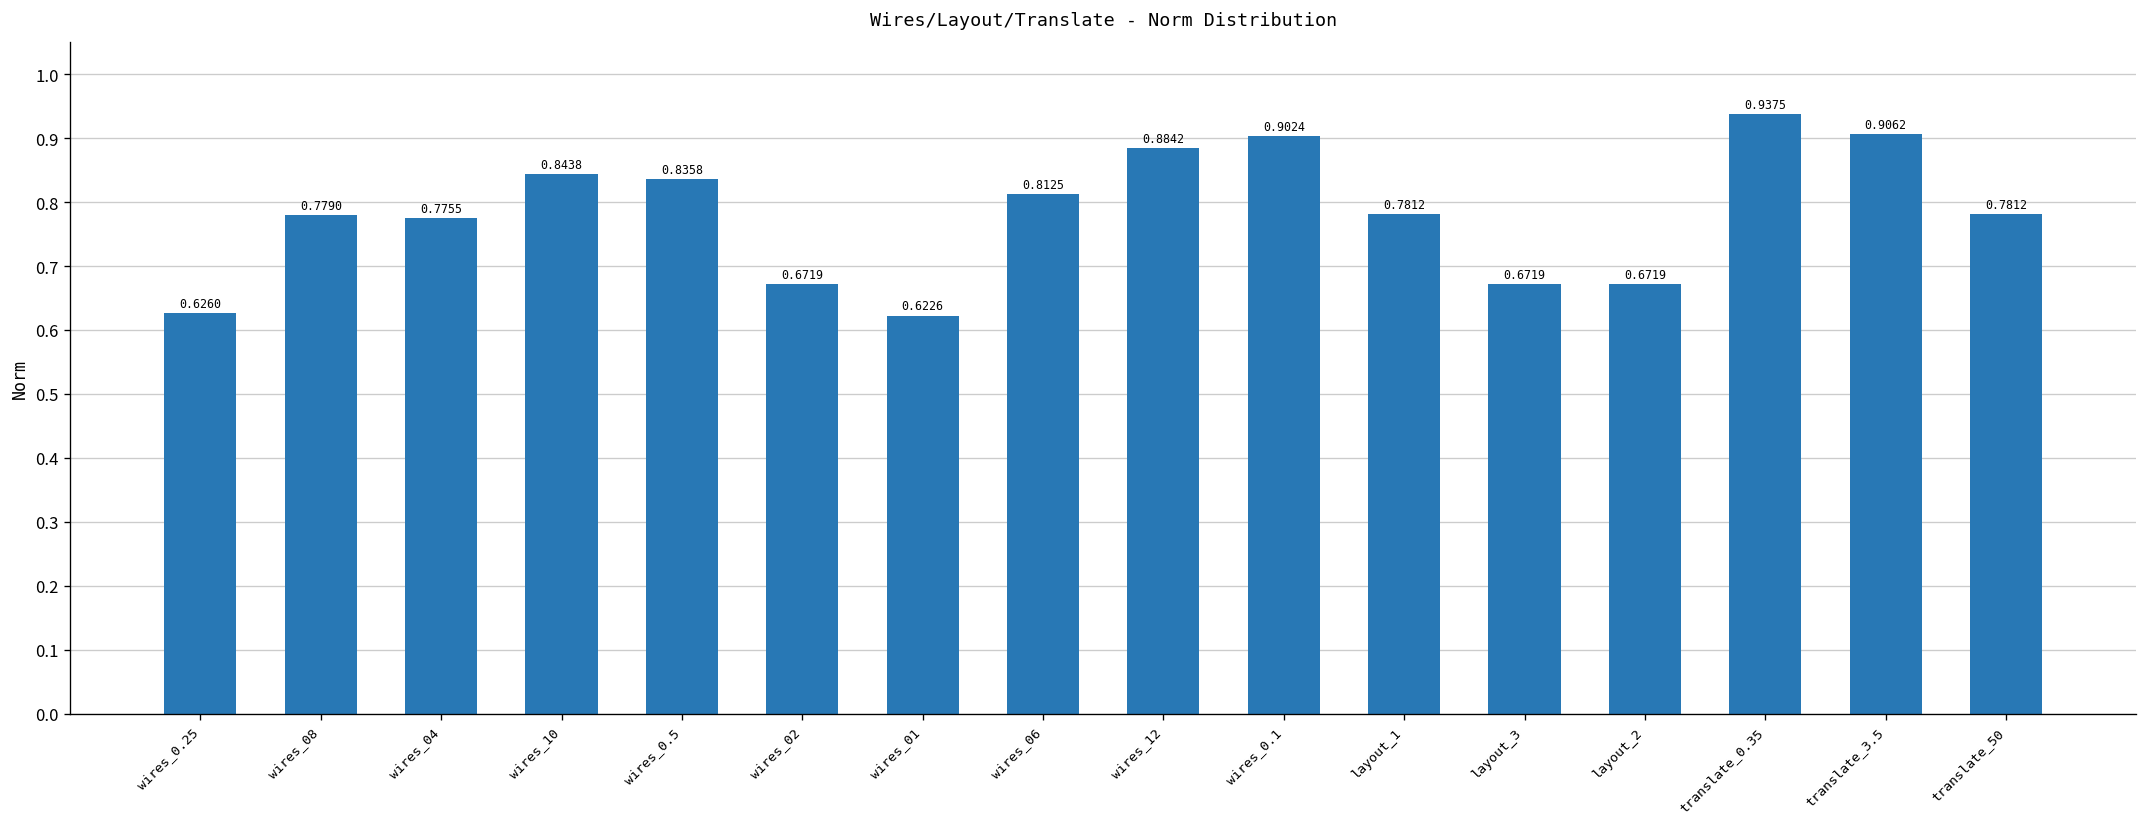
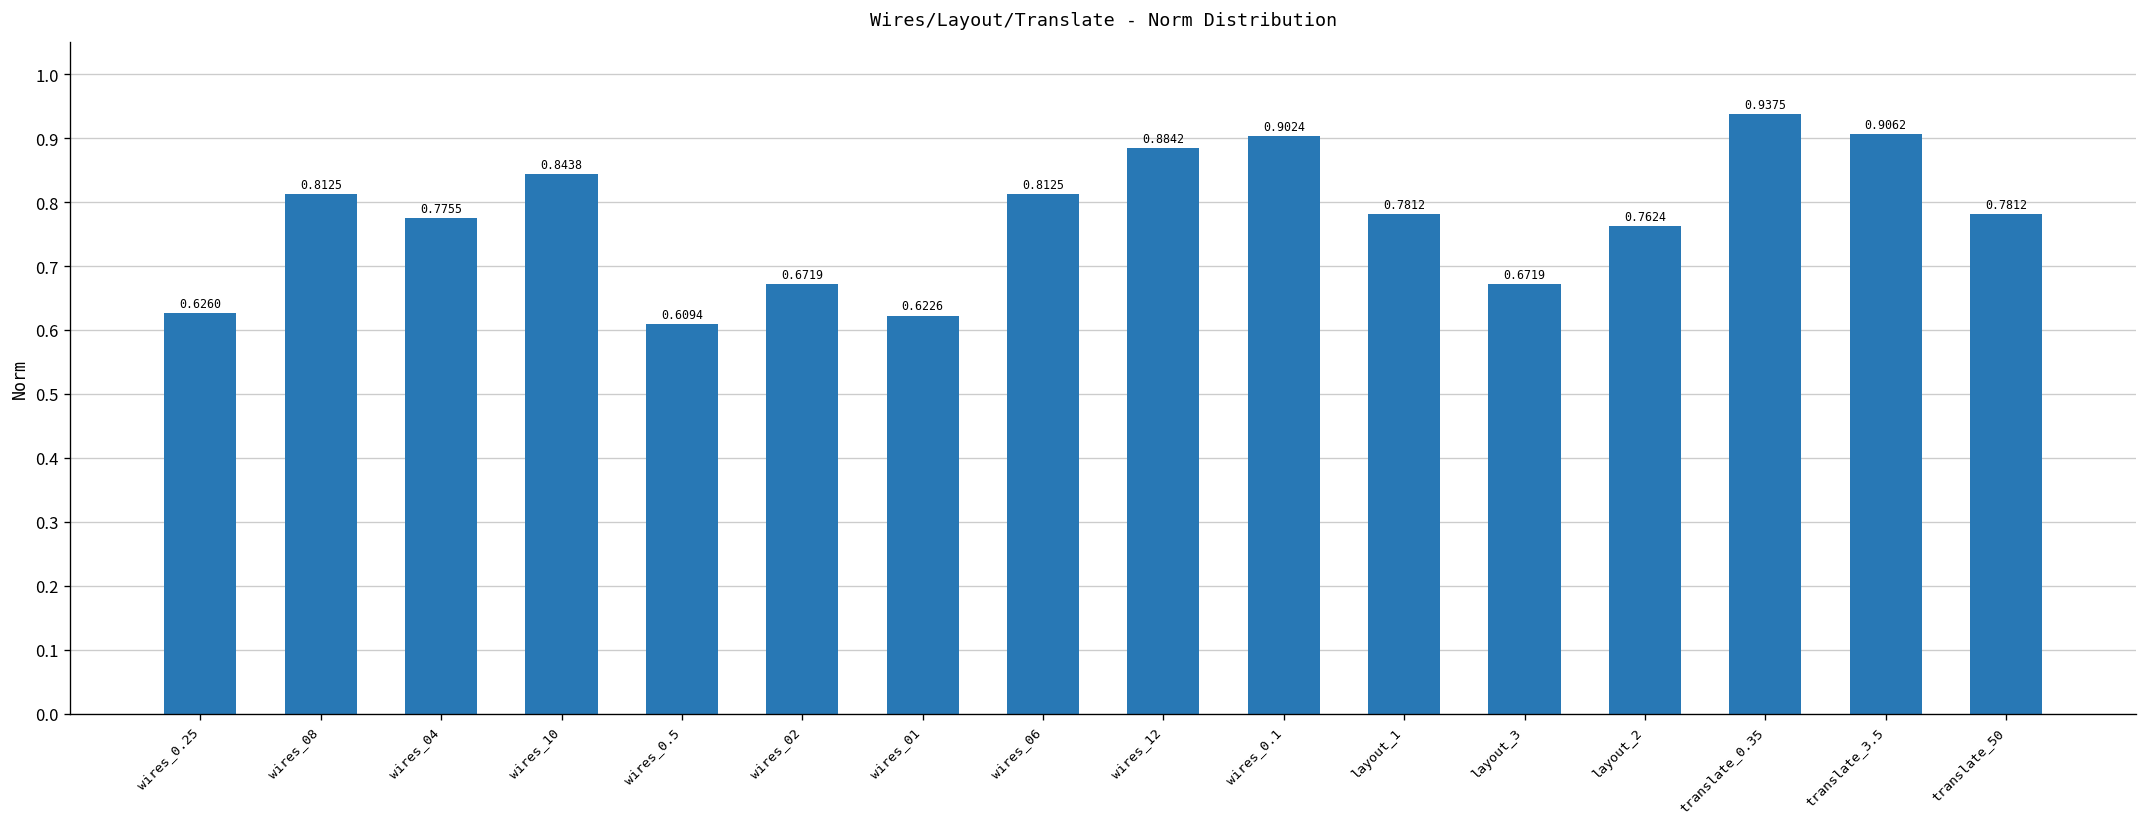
  {
    "wires_0.25": 0.6260,
-   "wires_08": 0.7790,
+   "wires_08": 0.8125,
    "wires_04": 0.7755,
    "wires_10": 0.8438,
-   "wires_0.5": 0.8358,
+   "wires_0.5": 0.6094,
    "wires_02": 0.6719,
    "wires_01": 0.6226,
    "wires_06": 0.8125,
    "wires_12": 0.8842,
    "wires_0.1": 0.9024,
    "layout_1": 0.7812,
    "layout_3": 0.6719,
-   "layout_2": 0.6719,
+   "layout_2": 0.7624,
    "translate_0.35": 0.9375,
    "translate_3.5": 0.9062,
    "translate_50": 0.7812
  }
